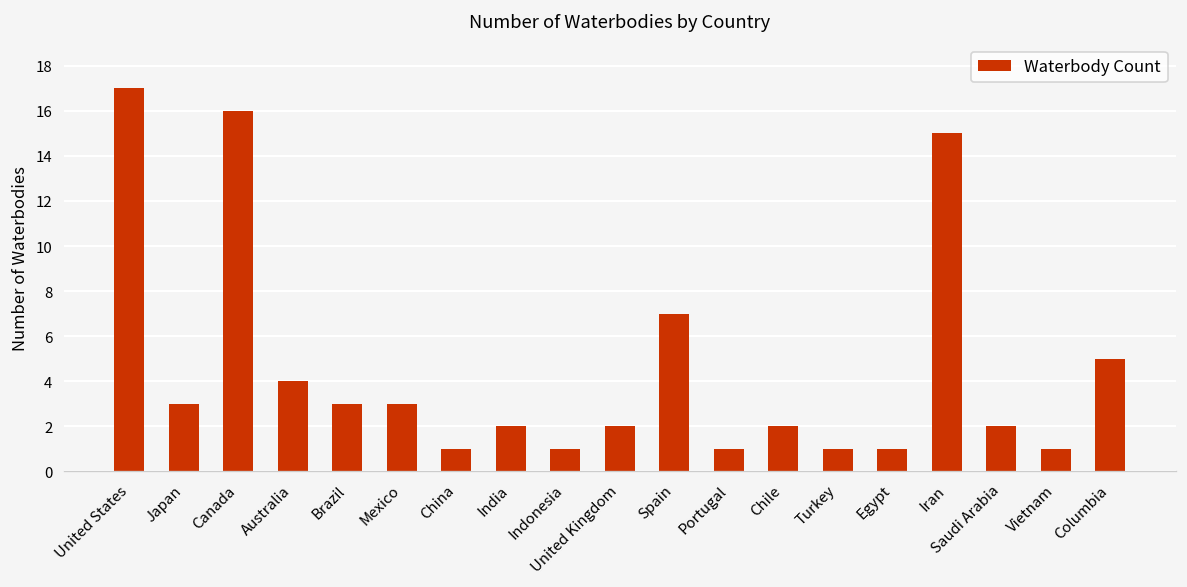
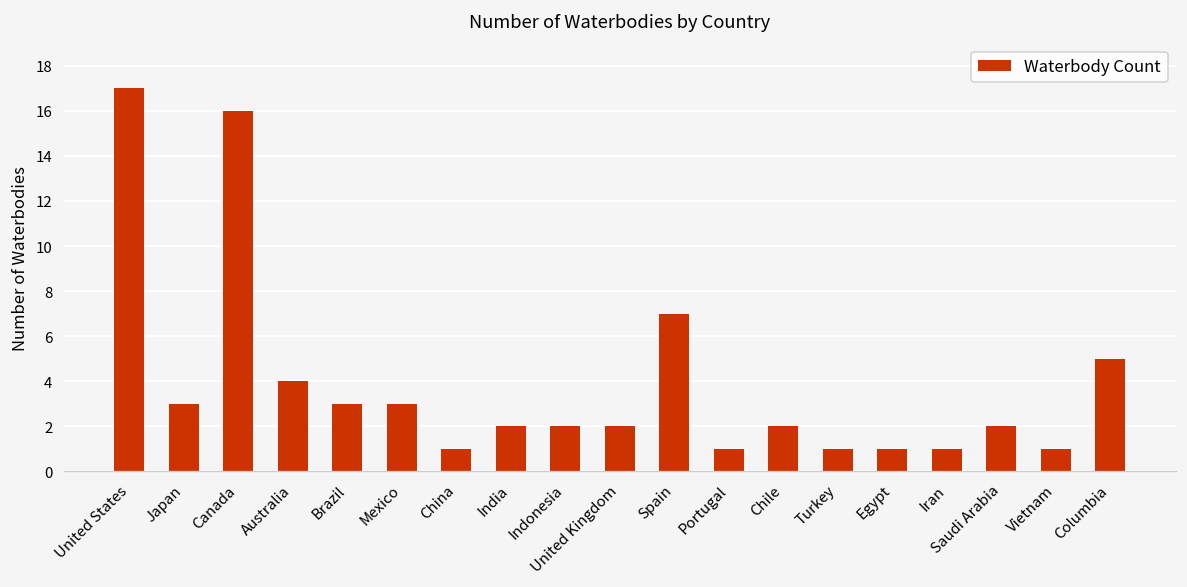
  {
    "United States": 17,
    "Japan": 3,
    "Canada": 16,
    "Australia": 4,
    "Brazil": 3,
    "Mexico": 3,
    "China": 1,
    "India": 2,
-   "Indonesia": 1,
+   "Indonesia": 2,
    "United Kingdom": 2,
    "Spain": 7,
    "Portugal": 1,
    "Chile": 2,
    "Turkey": 1,
    "Egypt": 1,
-   "Iran": 15,
+   "Iran": 1,
    "Saudi Arabia": 2,
    "Vietnam": 1,
    "Columbia": 5
  }
